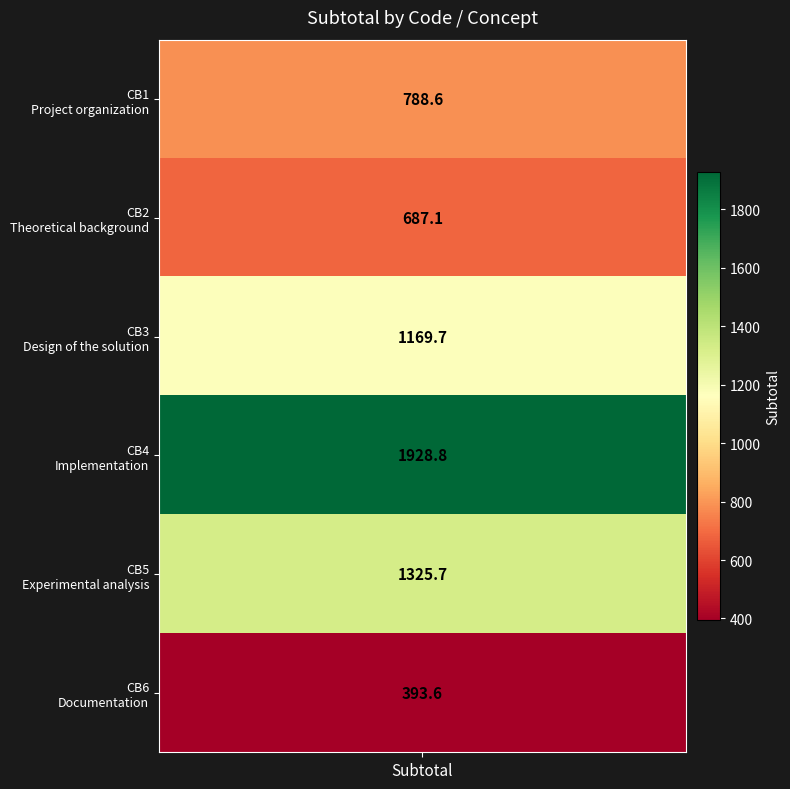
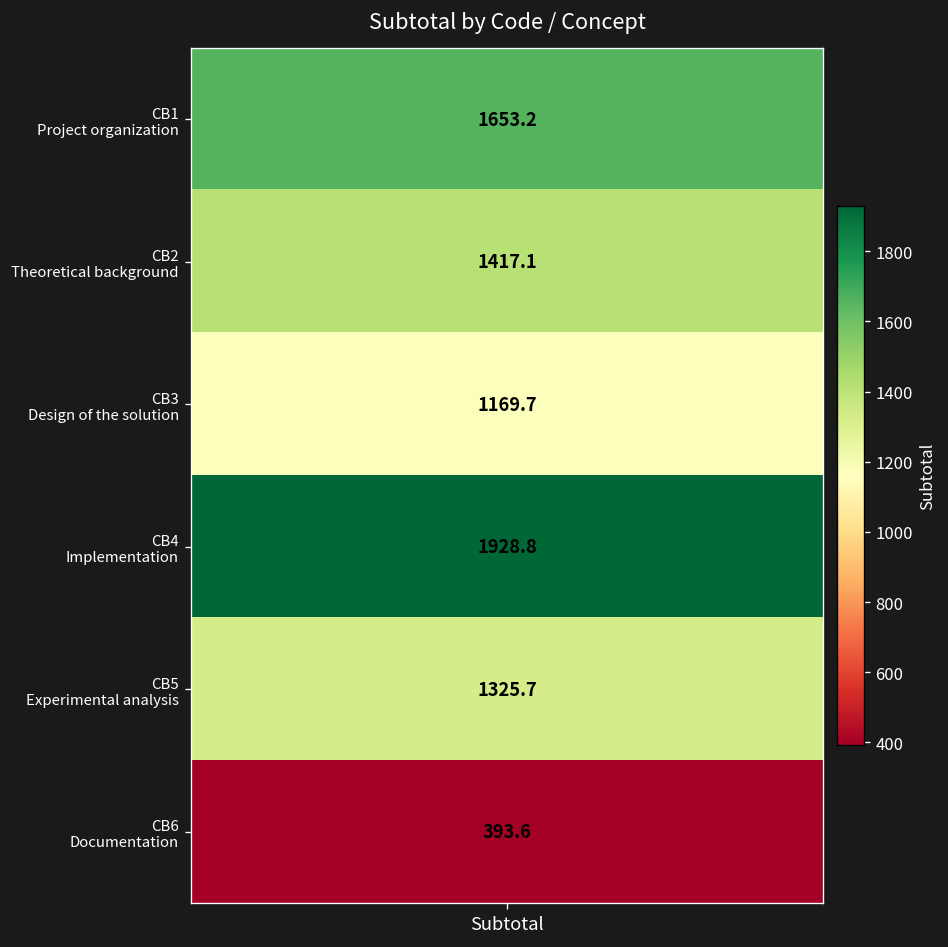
  {
    "CB1 Project organization": {
-     "Subtotal": 788.6
+     "Subtotal": 1653.2
    },
    "CB2 Theoretical background": {
-     "Subtotal": 687.1
+     "Subtotal": 1417.1
    },
    "CB3 Design of the solution": {
      "Subtotal": 1169.7
    },
    "CB4 Implementation": {
      "Subtotal": 1928.8
    },
    "CB5 Experimental analysis": {
      "Subtotal": 1325.7
    },
    "CB6 Documentation": {
      "Subtotal": 393.6
    }
  }
